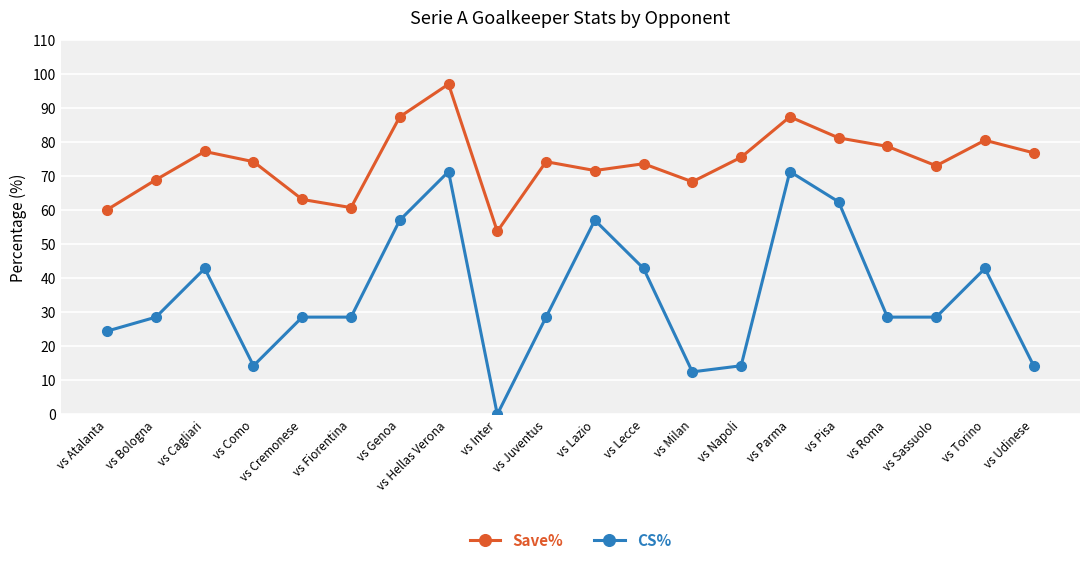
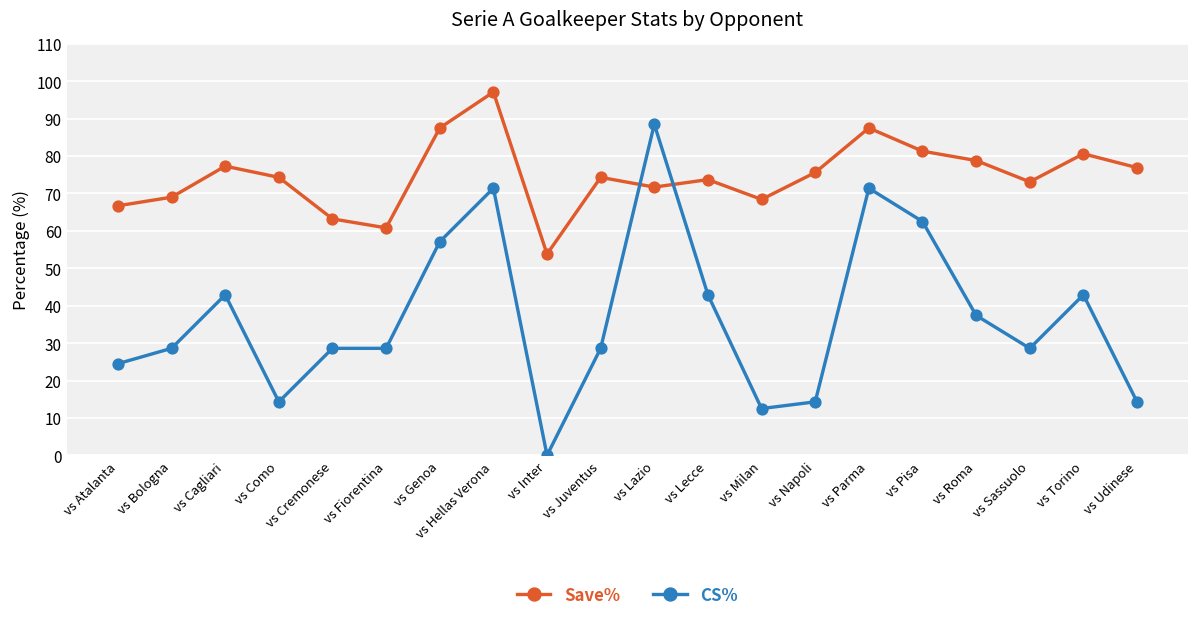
  {
    "Save%": {
-     "vs Atalanta": 60,
+     "vs Atalanta": 67,
      "vs Bologna": 69,
      "vs Cagliari": 77,
      "vs Como": 74,
      "vs Cremonese": 63,
      "vs Fiorentina": 61,
      "vs Genoa": 88,
      "vs Hellas Verona": 97,
      "vs Inter": 54,
      "vs Juventus": 74,
      "vs Lazio": 72,
      "vs Lecce": 74,
      "vs Milan": 68,
      "vs Napoli": 76,
      "vs Parma": 88,
      "vs Pisa": 81,
      "vs Roma": 79,
      "vs Sassuolo": 73,
      "vs Torino": 81,
      "vs Udinese": 77
    },
    "CS%": {
      "vs Atalanta": 25,
      "vs Bologna": 29,
      "vs Cagliari": 43,
      "vs Como": 14,
      "vs Cremonese": 29,
      "vs Fiorentina": 29,
      "vs Genoa": 57,
      "vs Hellas Verona": 71,
      "vs Inter": 0,
      "vs Juventus": 29,
-     "vs Lazio": 57,
+     "vs Lazio": 89,
      "vs Lecce": 43,
      "vs Milan": 13,
      "vs Napoli": 14,
      "vs Parma": 71,
      "vs Pisa": 63,
-     "vs Roma": 29,
+     "vs Roma": 37,
      "vs Sassuolo": 29,
      "vs Torino": 43,
      "vs Udinese": 14
    }
  }
